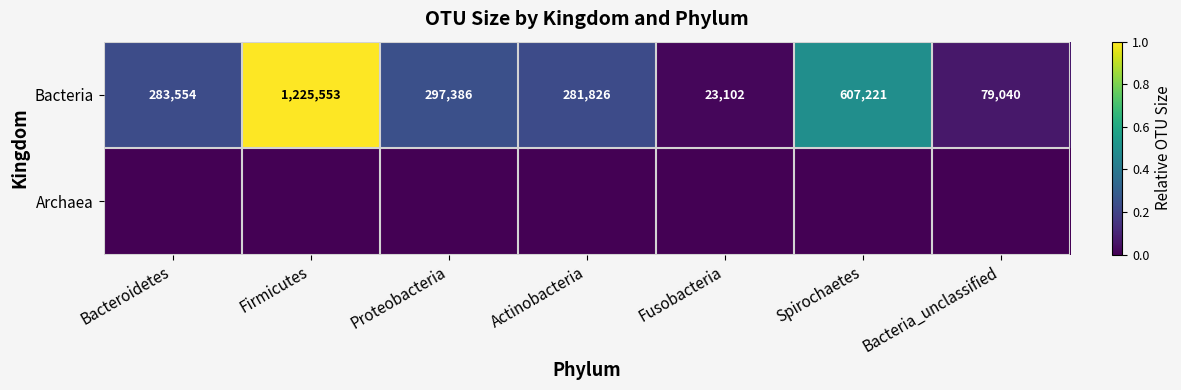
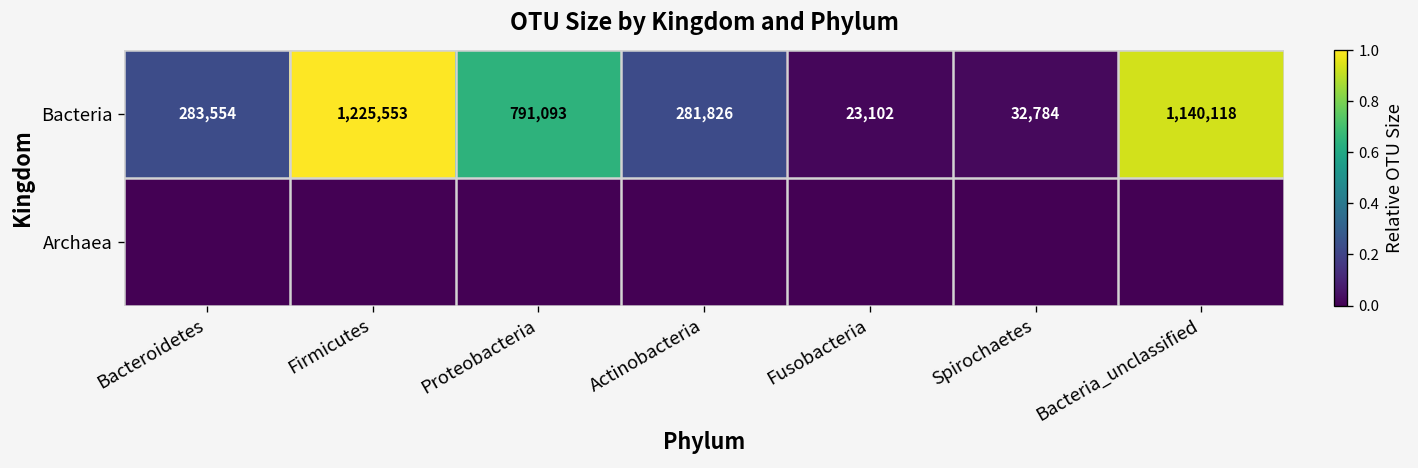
  {
    "Bacteria": {
      "Bacteroidetes": "283,554",
      "Firmicutes": "1,225,553",
-     "Proteobacteria": "297,386",
+     "Proteobacteria": "791,093",
      "Actinobacteria": "281,826",
      "Fusobacteria": "23,102",
-     "Spirochaetes": "607,221",
-     "Bacteria_unclassified": "79,040"
+     "Spirochaetes": "32,784",
+     "Bacteria_unclassified": "1,140,118"
    }
  }
